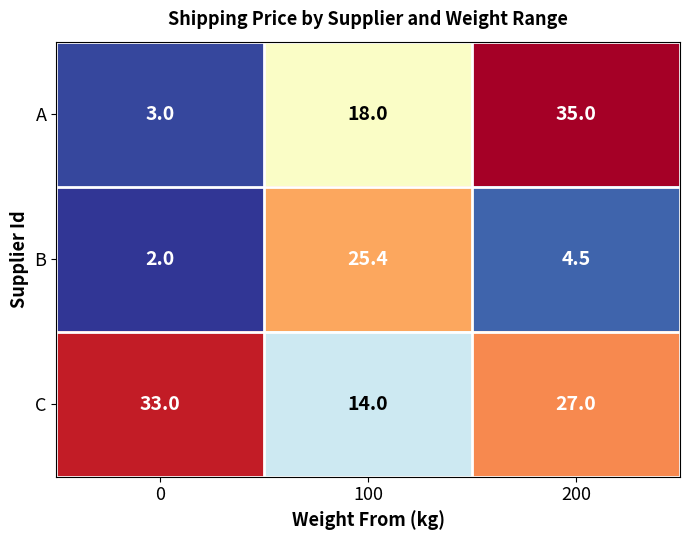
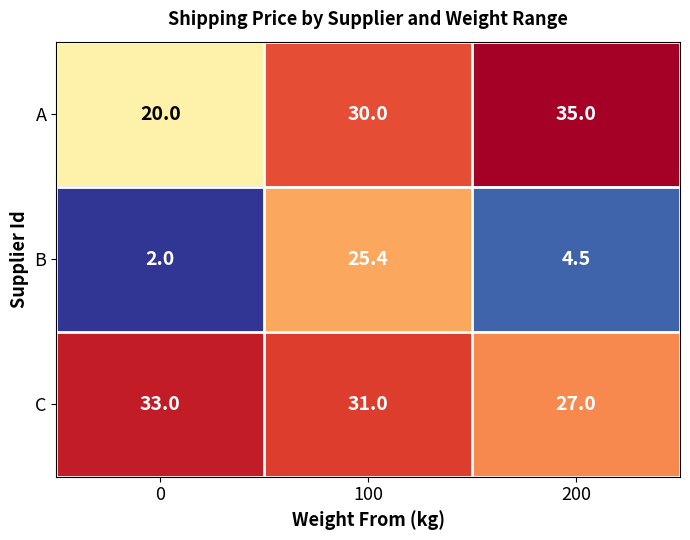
  {
    "A": {
-     "0": 3.0,
-     "100": 18.0,
+     "0": 20.0,
+     "100": 30.0,
      "200": 35.0
    },
    "B": {
      "0": 2.0,
      "100": 25.4,
      "200": 4.5
    },
    "C": {
      "0": 33.0,
-     "100": 14.0,
+     "100": 31.0,
      "200": 27.0
    }
  }
